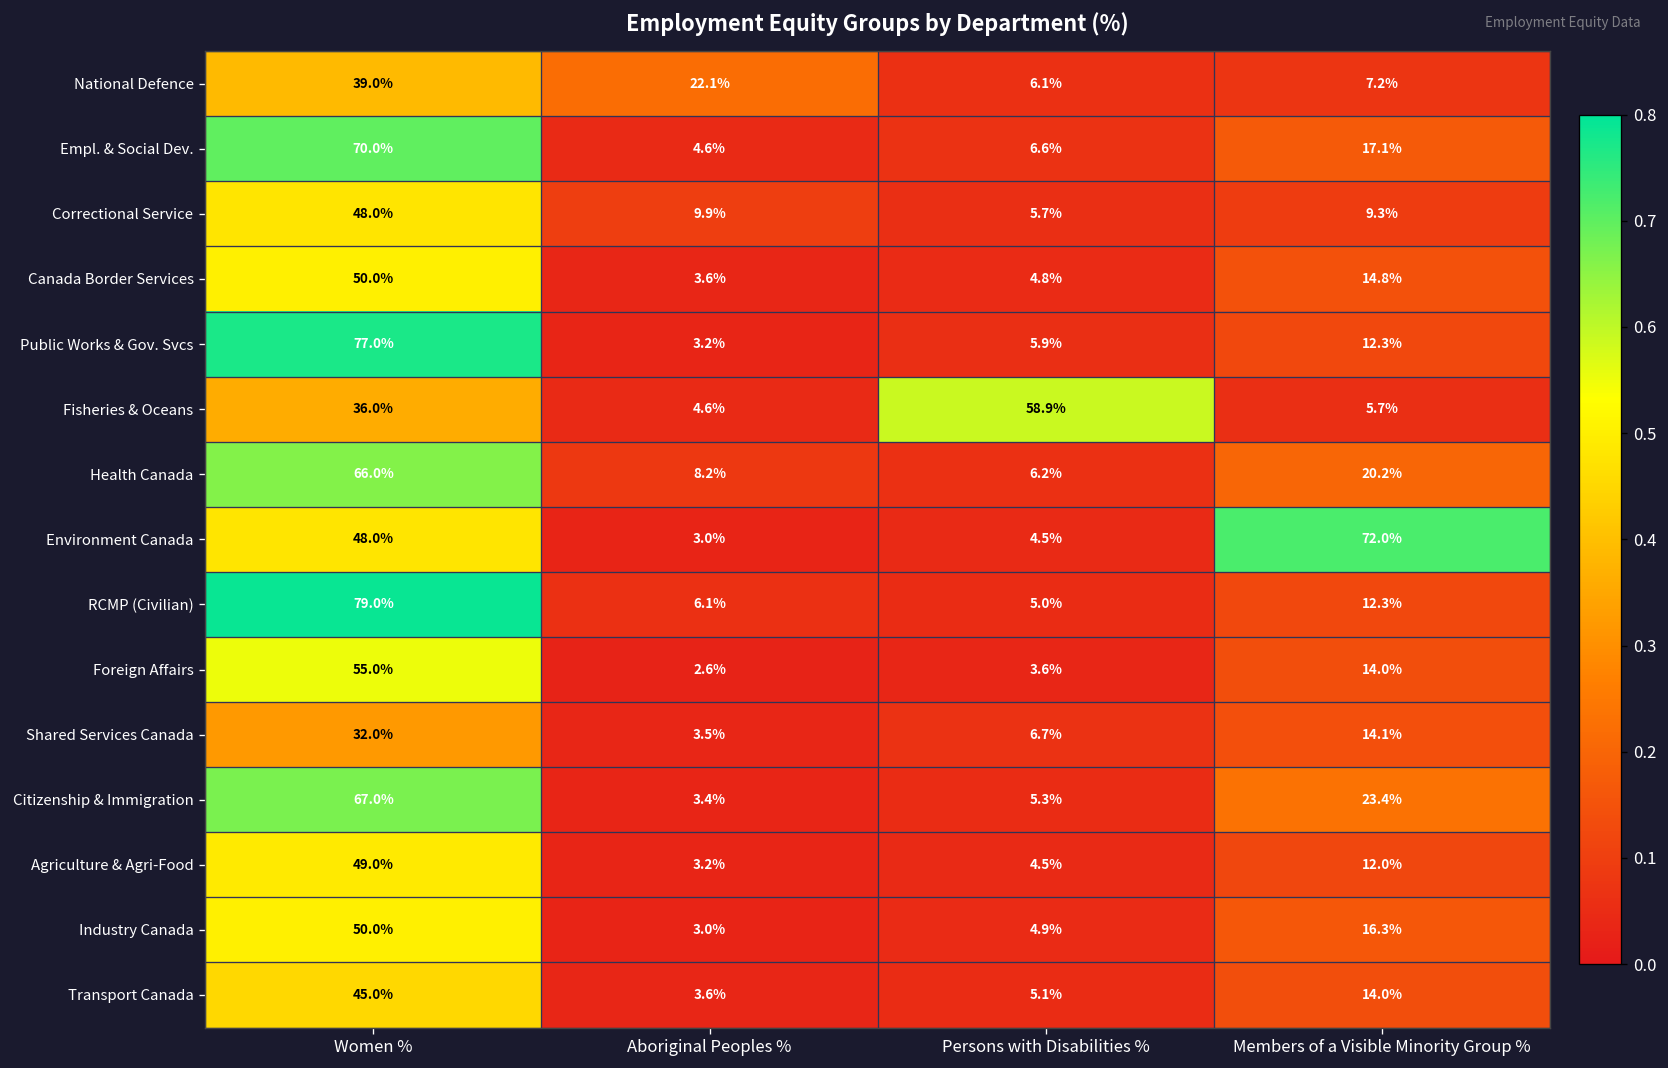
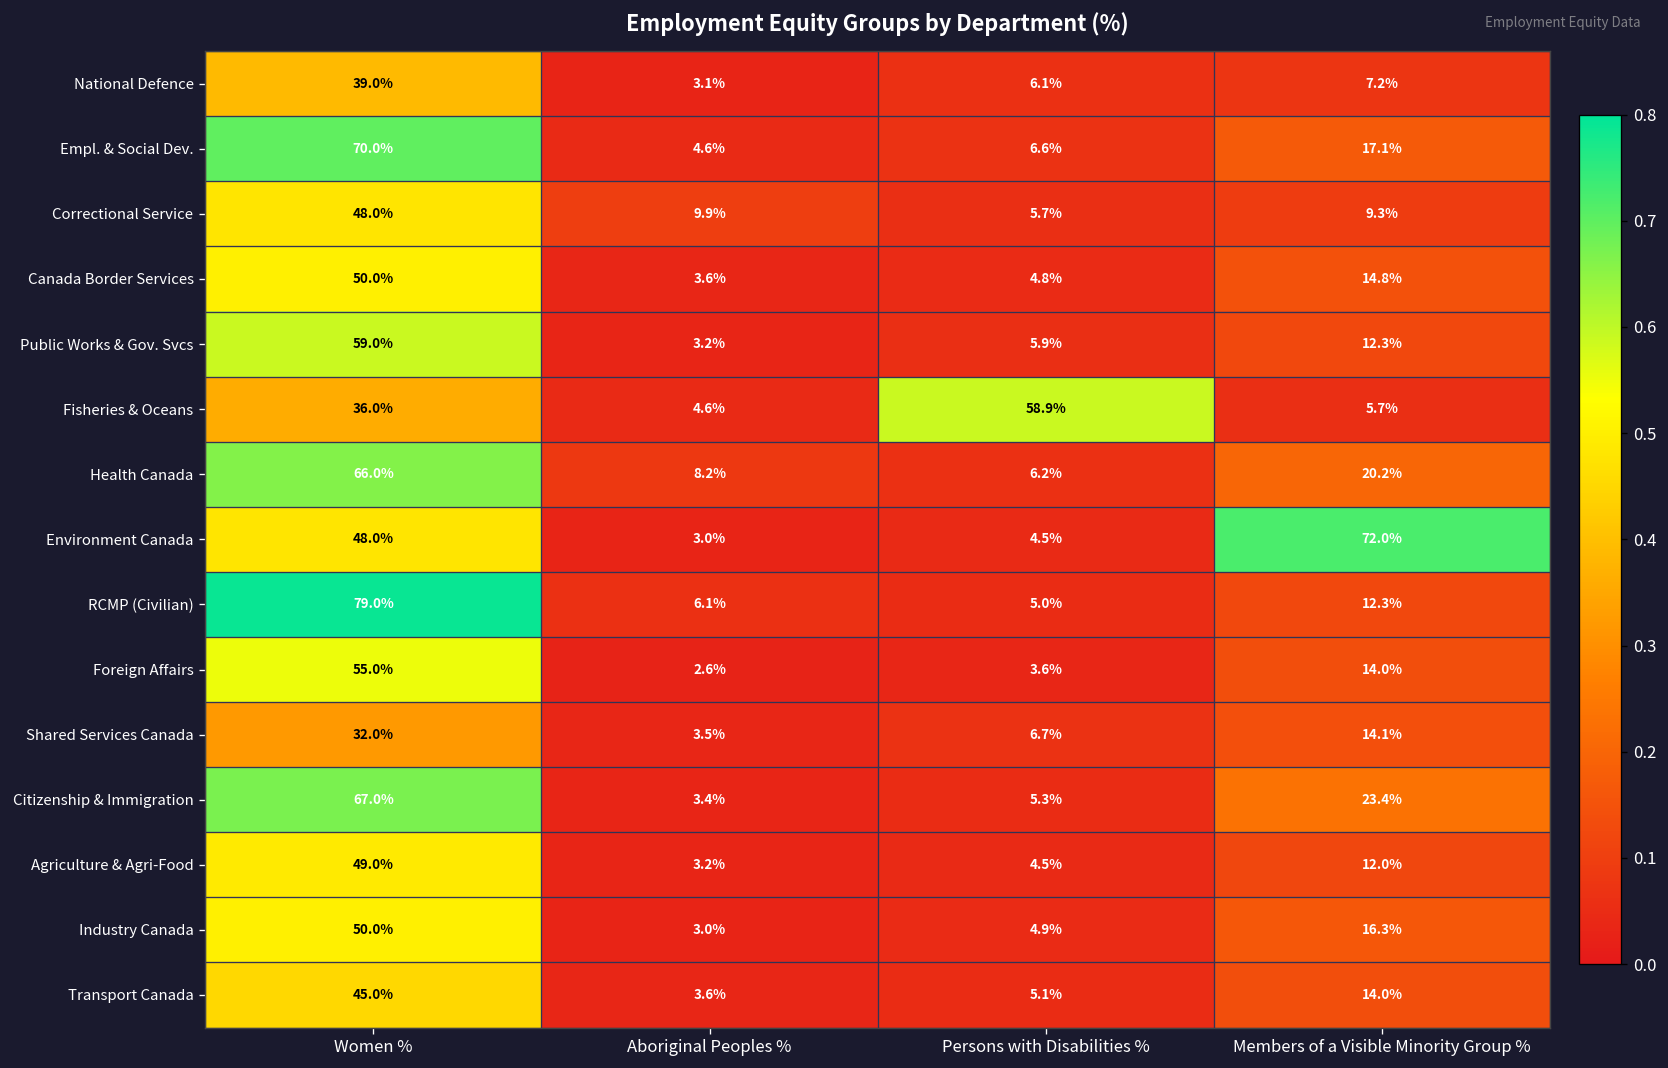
  {
    "National Defence": {
      "Women %": "39.0%",
-     "Aboriginal Peoples %": "22.1%",
+     "Aboriginal Peoples %": "3.1%",
      "Persons with Disabilities %": "6.1%",
      "Members of a Visible Minority Group %": "7.2%"
    },
    "Empl. & Social Dev.": {
      "Women %": "70.0%",
      "Aboriginal Peoples %": "4.6%",
      "Persons with Disabilities %": "6.6%",
      "Members of a Visible Minority Group %": "17.1%"
    },
    "Correctional Service": {
      "Women %": "48.0%",
      "Aboriginal Peoples %": "9.9%",
      "Persons with Disabilities %": "5.7%",
      "Members of a Visible Minority Group %": "9.3%"
    },
    "Canada Border Services": {
      "Women %": "50.0%",
      "Aboriginal Peoples %": "3.6%",
      "Persons with Disabilities %": "4.8%",
      "Members of a Visible Minority Group %": "14.8%"
    },
    "Public Works & Gov. Svcs": {
-     "Women %": "77.0%",
+     "Women %": "59.0%",
      "Aboriginal Peoples %": "3.2%",
      "Persons with Disabilities %": "5.9%",
      "Members of a Visible Minority Group %": "12.3%"
    },
    "Fisheries & Oceans": {
      "Women %": "36.0%",
      "Aboriginal Peoples %": "4.6%",
      "Persons with Disabilities %": "58.9%",
      "Members of a Visible Minority Group %": "5.7%"
    },
    "Health Canada": {
      "Women %": "66.0%",
      "Aboriginal Peoples %": "8.2%",
      "Persons with Disabilities %": "6.2%",
      "Members of a Visible Minority Group %": "20.2%"
    },
    "Environment Canada": {
      "Women %": "48.0%",
      "Aboriginal Peoples %": "3.0%",
      "Persons with Disabilities %": "4.5%",
      "Members of a Visible Minority Group %": "72.0%"
    },
    "RCMP (Civilian)": {
      "Women %": "79.0%",
      "Aboriginal Peoples %": "6.1%",
      "Persons with Disabilities %": "5.0%",
      "Members of a Visible Minority Group %": "12.3%"
    },
    "Foreign Affairs": {
      "Women %": "55.0%",
      "Aboriginal Peoples %": "2.6%",
      "Persons with Disabilities %": "3.6%",
      "Members of a Visible Minority Group %": "14.0%"
    },
    "Shared Services Canada": {
      "Women %": "32.0%",
      "Aboriginal Peoples %": "3.5%",
      "Persons with Disabilities %": "6.7%",
      "Members of a Visible Minority Group %": "14.1%"
    },
    "Citizenship & Immigration": {
      "Women %": "67.0%",
      "Aboriginal Peoples %": "3.4%",
      "Persons with Disabilities %": "5.3%",
      "Members of a Visible Minority Group %": "23.4%"
    },
    "Agriculture & Agri-Food": {
      "Women %": "49.0%",
      "Aboriginal Peoples %": "3.2%",
      "Persons with Disabilities %": "4.5%",
      "Members of a Visible Minority Group %": "12.0%"
    },
    "Industry Canada": {
      "Women %": "50.0%",
      "Aboriginal Peoples %": "3.0%",
      "Persons with Disabilities %": "4.9%",
      "Members of a Visible Minority Group %": "16.3%"
    },
    "Transport Canada": {
      "Women %": "45.0%",
      "Aboriginal Peoples %": "3.6%",
      "Persons with Disabilities %": "5.1%",
      "Members of a Visible Minority Group %": "14.0%"
    }
  }
